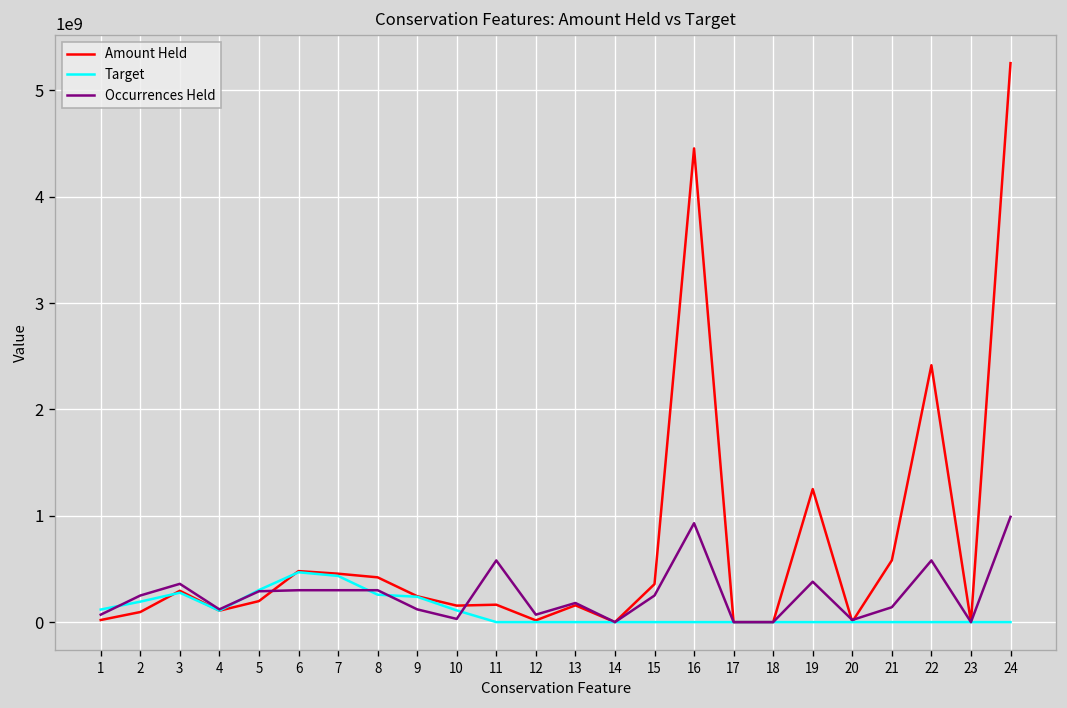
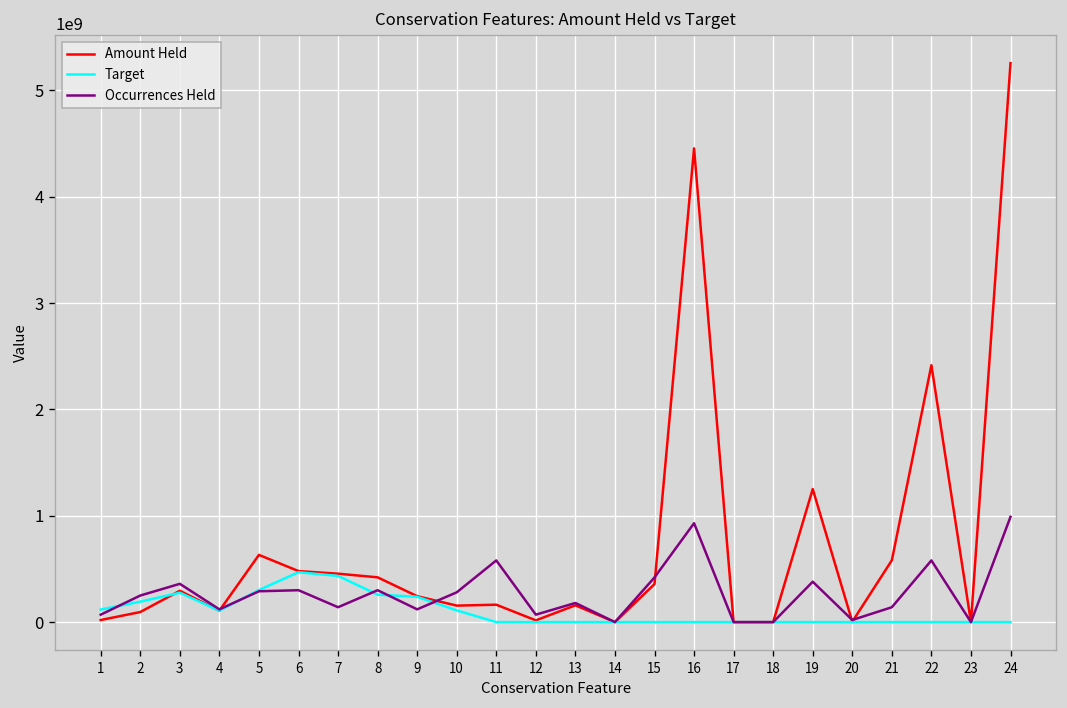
  {
    "Amount Held": {
      "1": 0,
      "2": 100000000,
-     "5": 200000000,
+     "5": 600000000,
      "8": 400000000,
      "10": 200000000,
      "11": 200000000,
      "15": 400000000,
      "16": 4500000000,
      "19": 1300000000,
      "21": 600000000,
      "22": 2400000000,
      "24": 5300000000
    },
    "Target": {
      "1": 100000000,
      "2": 200000000,
      "8": 300000000,
      "10": 100000000,
      "11": 0,
      "13": 0,
      "15": 0,
      "16": 0,
      "19": 0,
      "21": 0,
      "22": 0,
      "24": 0
    },
    "Occurrences Held": {
      "1": 100000000,
      "2": 300000000,
      "3": 400000000,
      "6": 300000000,
-     "7": 300000000,
+     "7": 100000000,
      "8": 300000000,
      "9": 100000000,
-     "10": 0,
+     "10": 300000000,
      "11": 600000000,
      "12": 100000000,
-     "15": 300000000,
+     "15": 400000000,
      "16": 900000000,
      "19": 400000000,
      "21": 100000000,
      "22": 600000000,
      "24": 1000000000
    }
  }
